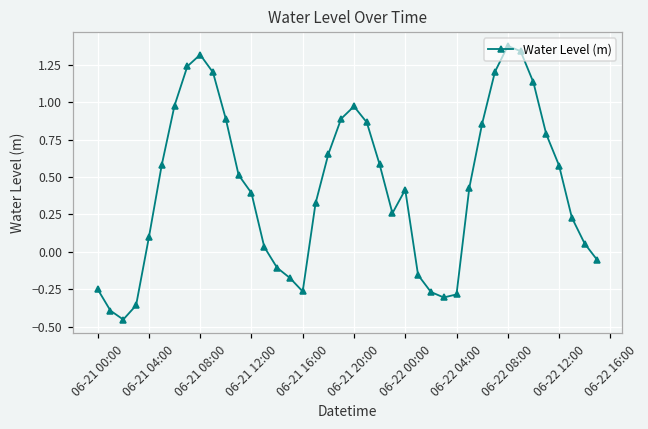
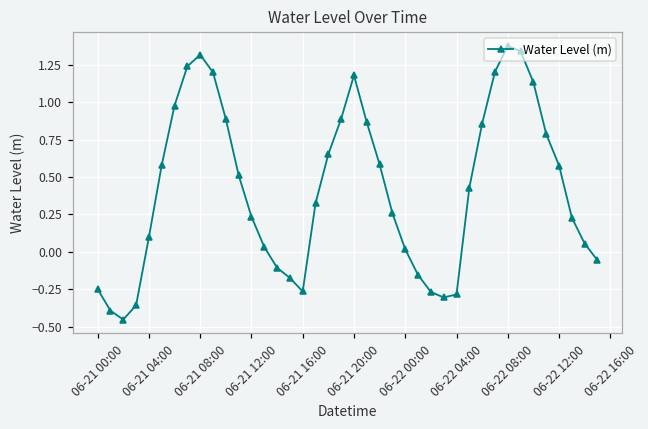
  {
    "06-21 00:00": -0.25,
    "06-21 04:00": 0.10,
    "06-21 08:00": 1.32,
-   "06-21 12:00": 0.39,
+   "06-21 12:00": 0.24,
    "06-21 16:00": -0.27,
-   "06-21 20:00": 0.97,
-   "06-22 00:00": 0.41,
+   "06-21 20:00": 1.18,
+   "06-22 00:00": 0.02,
    "06-22 04:00": -0.28,
    "06-22 12:00": 0.58
  }
